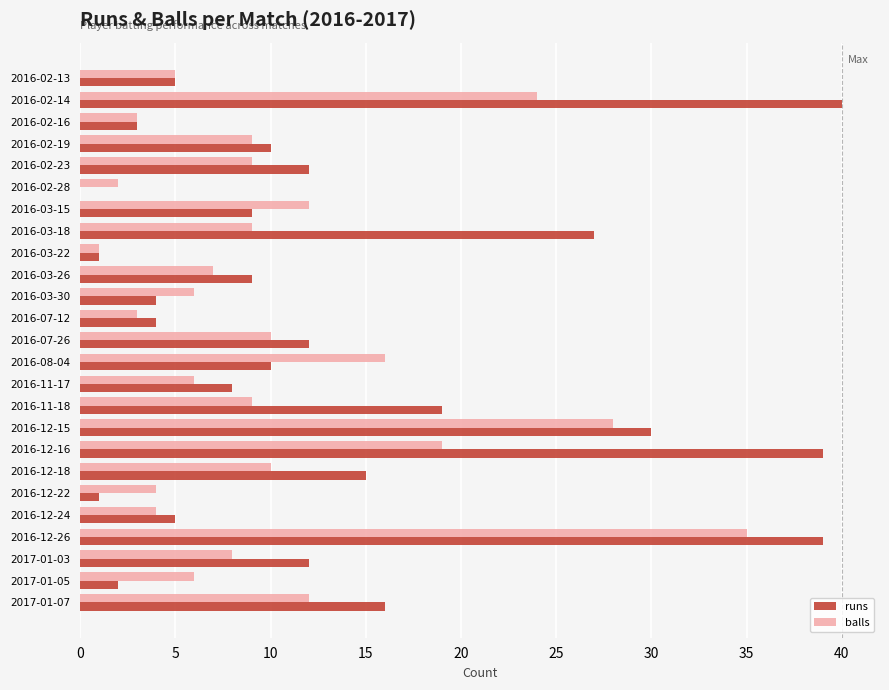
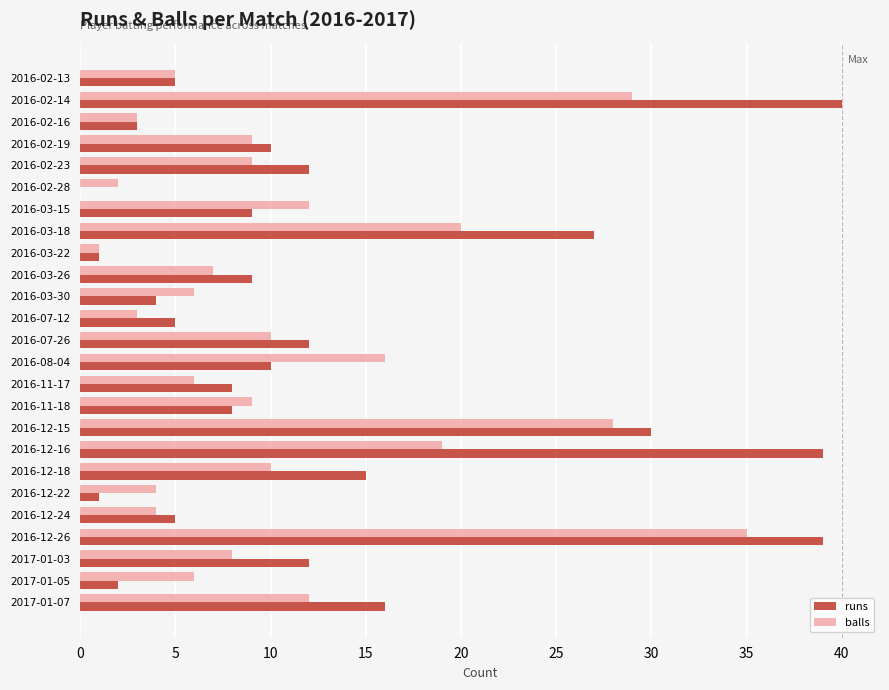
  {
    "runs": {
      "2016-02-13": 5,
      "2016-02-14": 40,
      "2016-02-16": 3,
      "2016-02-19": 10,
      "2016-02-23": 12,
      "2016-02-28": 0,
      "2016-03-15": 9,
      "2016-03-18": 27,
      "2016-03-22": 1,
      "2016-03-26": 9,
      "2016-03-30": 4,
-     "2016-07-12": 4,
+     "2016-07-12": 5,
      "2016-07-26": 12,
      "2016-08-04": 10,
      "2016-11-17": 8,
-     "2016-11-18": 19,
+     "2016-11-18": 8,
      "2016-12-15": 30,
      "2016-12-16": 39,
      "2016-12-18": 15,
      "2016-12-22": 1,
      "2016-12-24": 5,
      "2016-12-26": 39,
      "2017-01-03": 12,
      "2017-01-05": 2,
      "2017-01-07": 16
    },
    "balls": {
      "2016-02-13": 5,
-     "2016-02-14": 24,
+     "2016-02-14": 29,
      "2016-02-16": 3,
      "2016-02-19": 9,
      "2016-02-23": 9,
      "2016-02-28": 2,
      "2016-03-15": 12,
-     "2016-03-18": 9,
+     "2016-03-18": 20,
      "2016-03-22": 1,
      "2016-03-26": 7,
      "2016-03-30": 6,
      "2016-07-12": 3,
      "2016-07-26": 10,
      "2016-08-04": 16,
      "2016-11-17": 6,
      "2016-11-18": 9,
      "2016-12-15": 28,
      "2016-12-16": 19,
      "2016-12-18": 10,
      "2016-12-22": 4,
      "2016-12-24": 4,
      "2016-12-26": 35,
      "2017-01-03": 8,
      "2017-01-05": 6,
      "2017-01-07": 12
    }
  }
